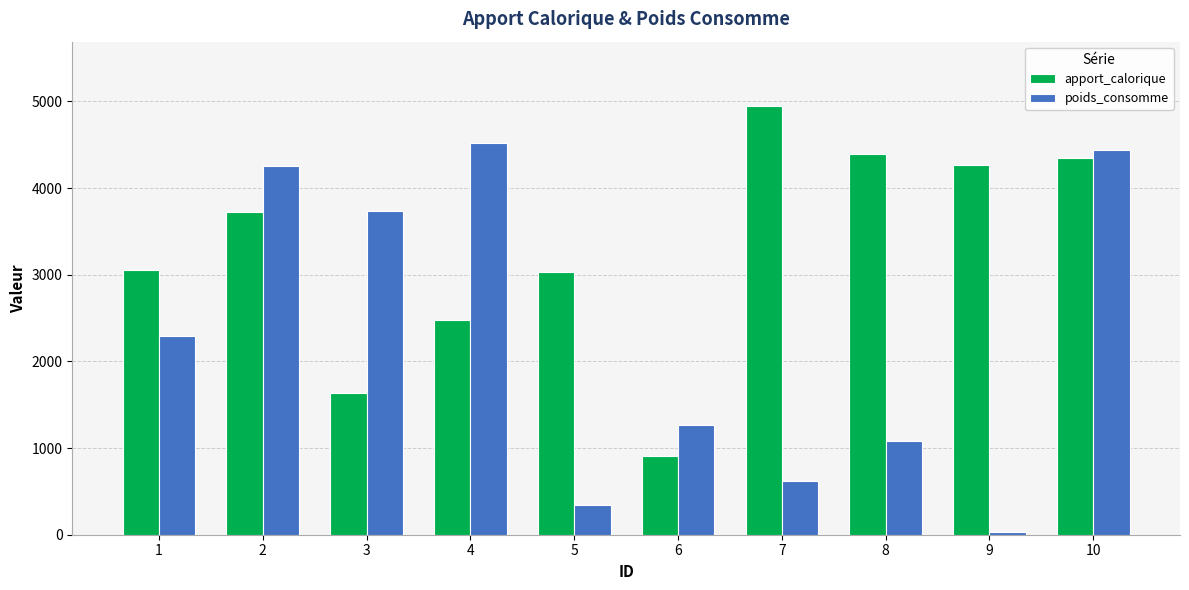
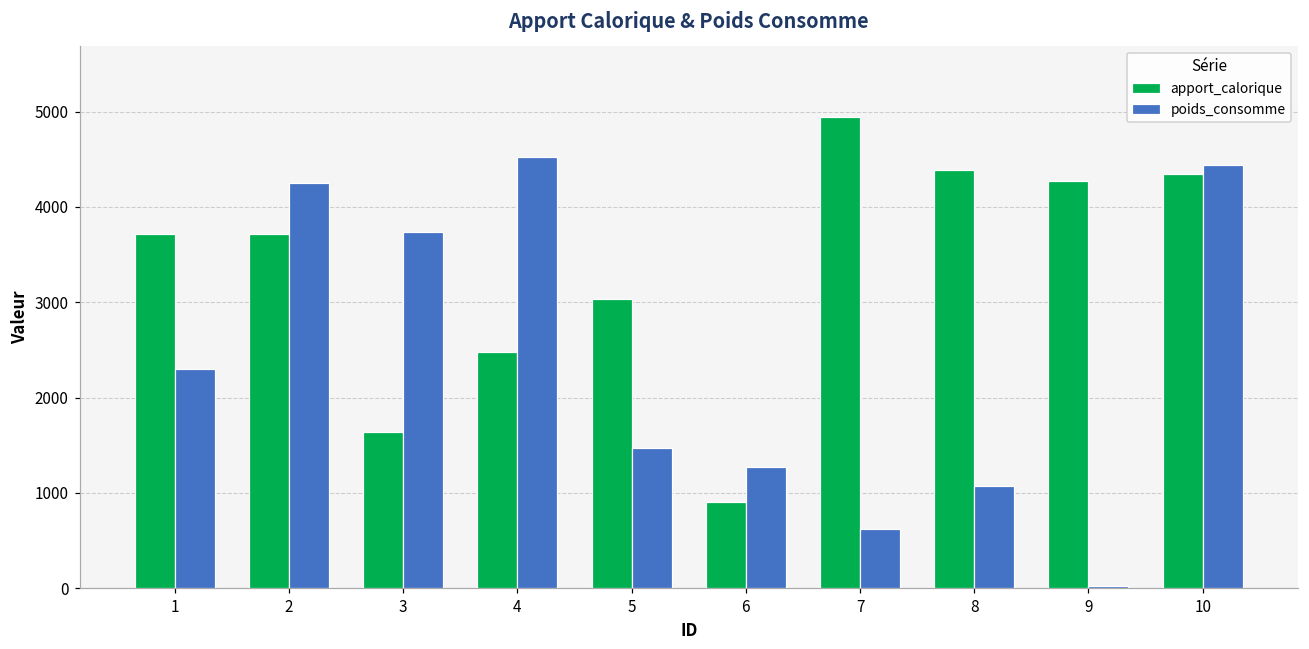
  {
    "apport_calorique": {
-     "1": 3100,
+     "1": 3700,
      "2": 3700,
      "3": 1600,
      "4": 2500,
      "5": 3000,
      "6": 900,
      "7": 4900,
      "8": 4400,
      "9": 4300,
      "10": 4300
    },
    "poids_consomme": {
      "1": 2300,
      "2": 4300,
      "3": 3700,
      "4": 4500,
-     "5": 300,
+     "5": 1500,
      "6": 1300,
      "7": 600,
      "8": 1100,
      "10": 4400
    }
  }
